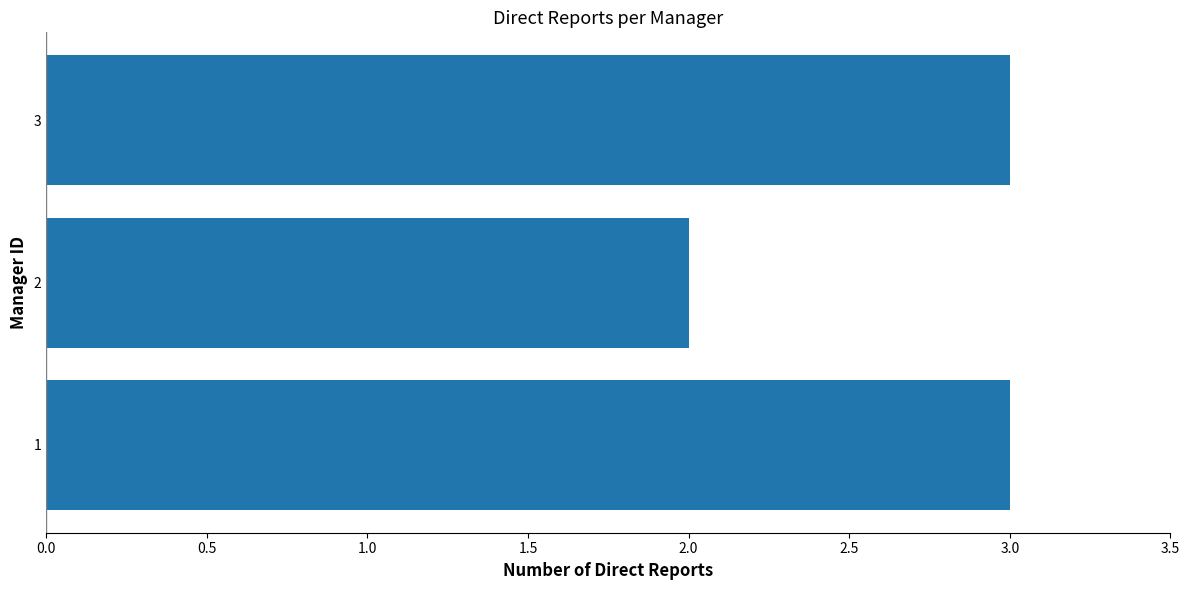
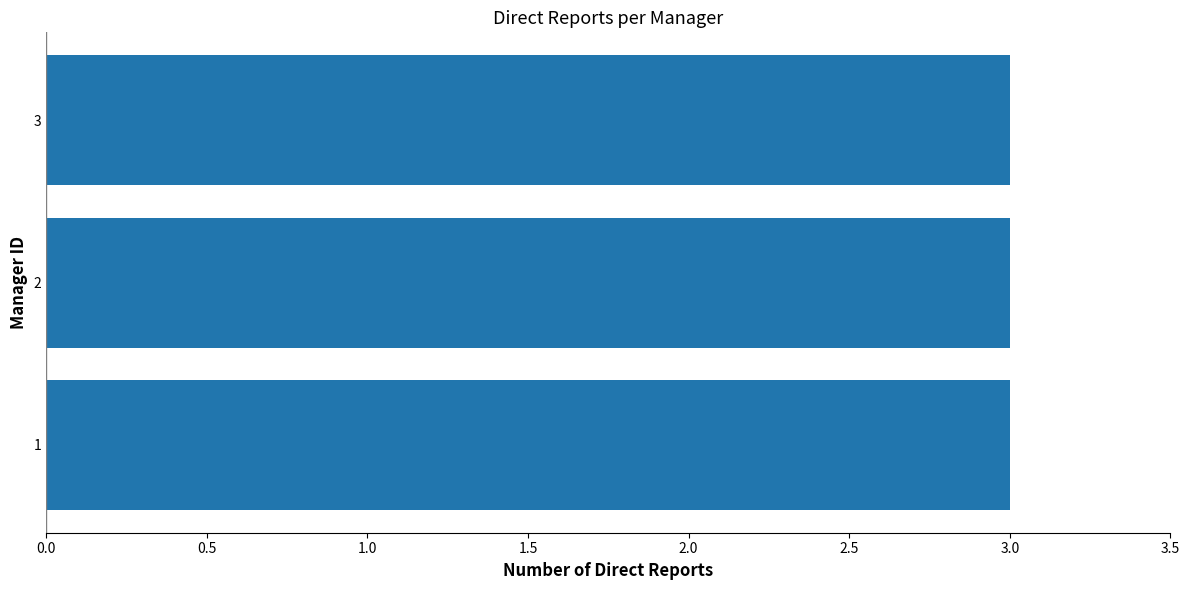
  {
    "3": 3,
-   "2": 2,
+   "2": 3,
    "1": 3
  }
